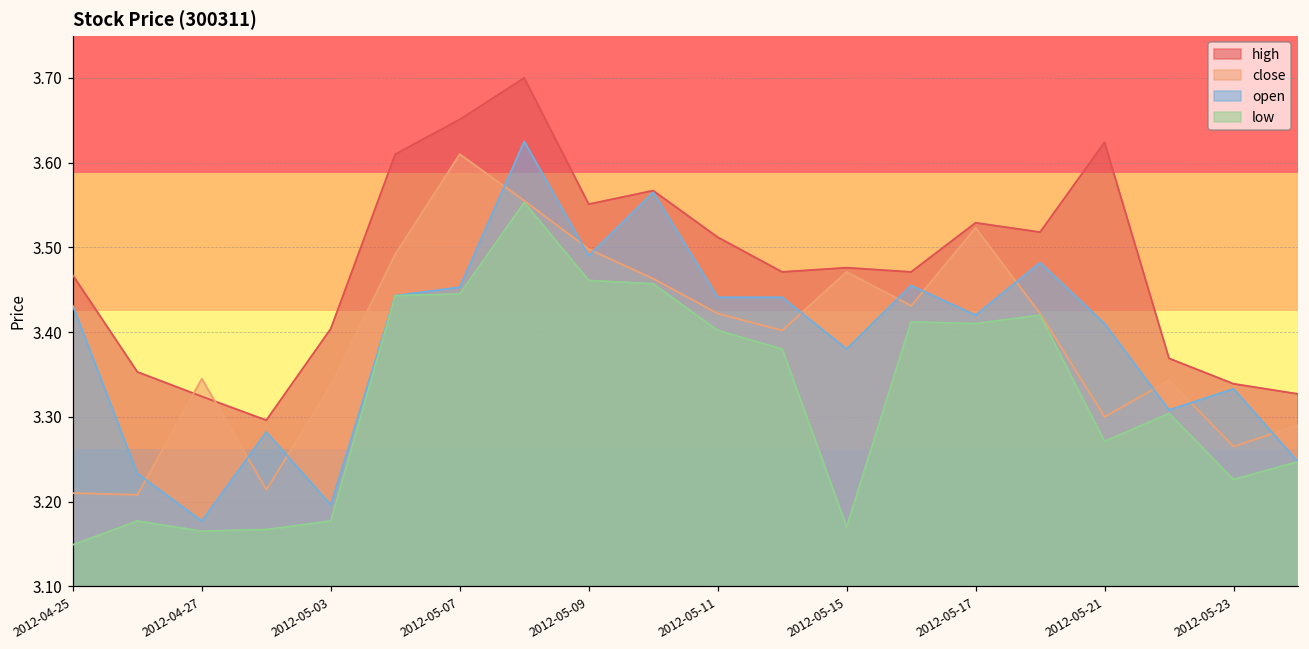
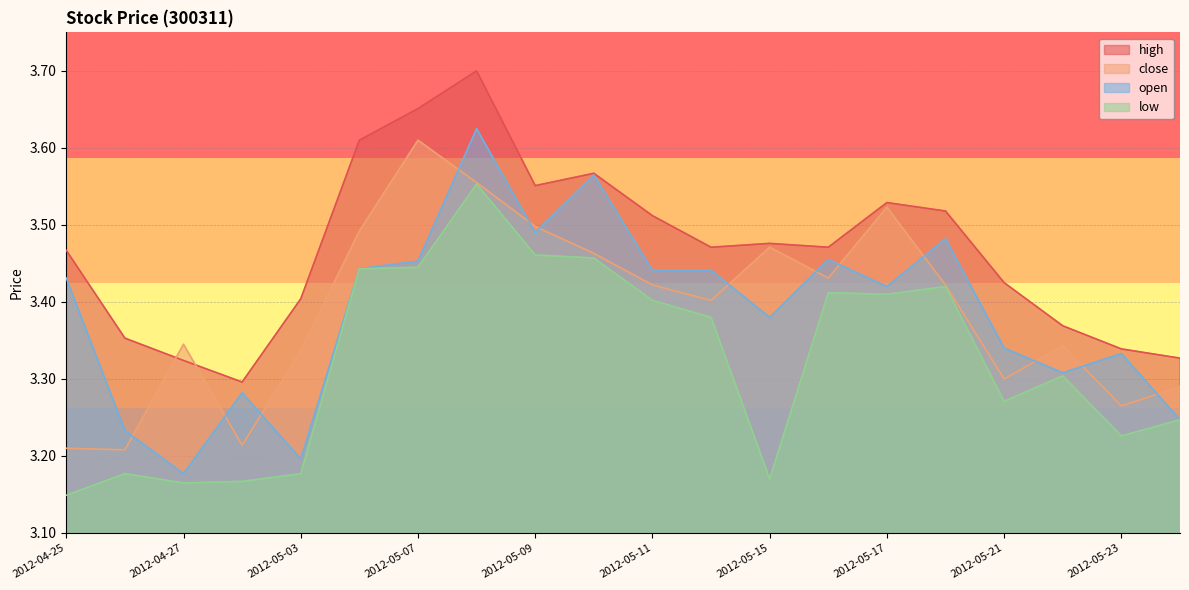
  {
    "high": {
      "2012-04-25": 3.47,
      "2012-04-27": 3.32,
      "2012-05-03": 3.40,
      "2012-05-07": 3.65,
      "2012-05-09": 3.55,
      "2012-05-11": 3.51,
      "2012-05-15": 3.48,
      "2012-05-17": 3.53,
-     "2012-05-21": 3.62,
+     "2012-05-21": 3.43,
      "2012-05-23": 3.34
    },
    "close": {
      "2012-04-25": 3.21,
      "2012-04-27": 3.35,
      "2012-05-03": 3.34,
      "2012-05-07": 3.61,
      "2012-05-09": 3.50,
      "2012-05-11": 3.42,
      "2012-05-15": 3.47,
      "2012-05-17": 3.52,
      "2012-05-21": 3.30,
      "2012-05-23": 3.27
    },
    "open": {
      "2012-04-25": 3.43,
      "2012-04-27": 3.18,
      "2012-05-03": 3.20,
      "2012-05-07": 3.45,
      "2012-05-09": 3.49,
      "2012-05-11": 3.44,
      "2012-05-15": 3.38,
      "2012-05-17": 3.42,
-     "2012-05-21": 3.41,
+     "2012-05-21": 3.34,
      "2012-05-23": 3.33
    },
    "low": {
      "2012-04-25": 3.15,
      "2012-04-27": 3.17,
      "2012-05-03": 3.18,
      "2012-05-07": 3.45,
      "2012-05-09": 3.46,
      "2012-05-11": 3.40,
      "2012-05-15": 3.17,
      "2012-05-17": 3.41,
      "2012-05-21": 3.27,
      "2012-05-23": 3.23
    }
  }
